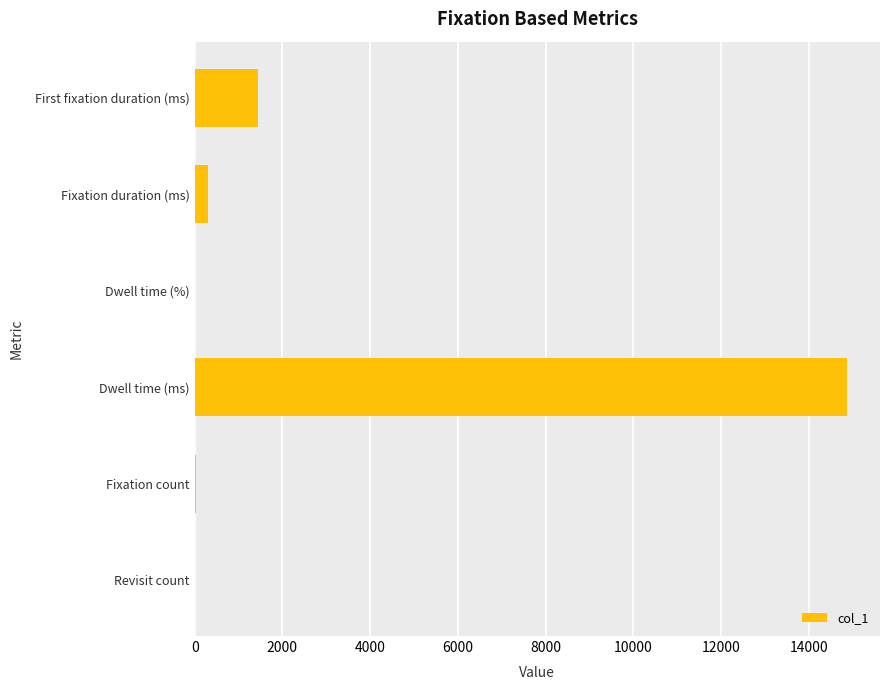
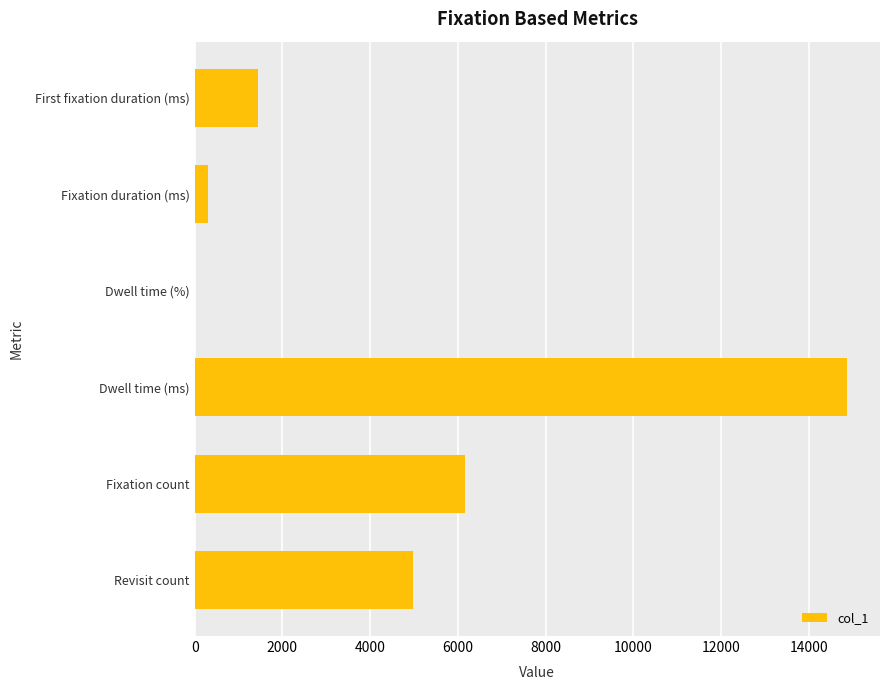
  {
    "First fixation duration (ms)": 1400,
    "Fixation duration (ms)": 300,
    "Dwell time (ms)": 14900,
-   "Fixation count": 0,
-   "Revisit count": 0
+   "Fixation count": 6200,
+   "Revisit count": 5000
  }
